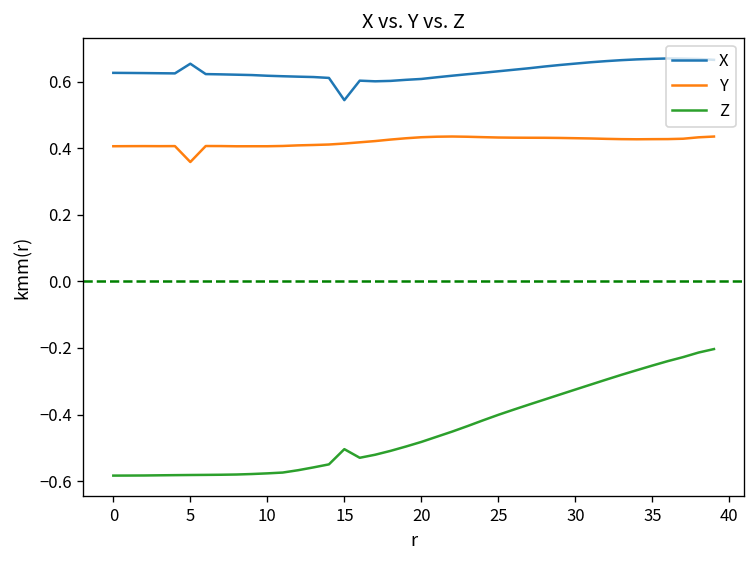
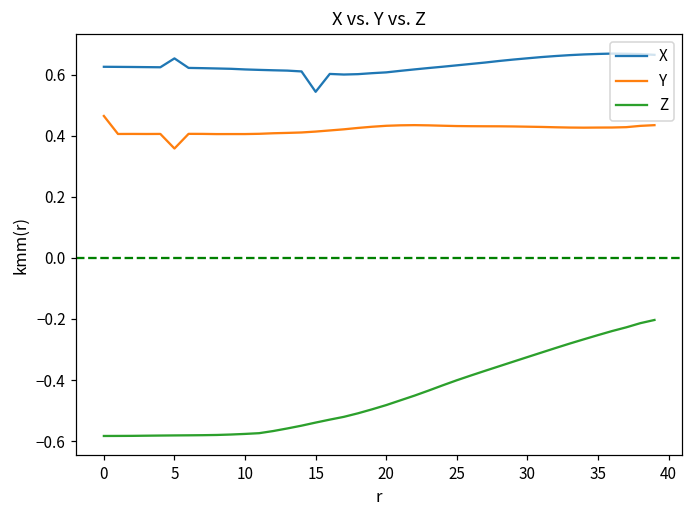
  {
    "X": {
      "0": 0.63,
      "5": 0.65,
      "10": 0.62,
      "15": 0.54,
      "20": 0.61,
      "25": 0.63,
      "30": 0.65,
      "35": 0.67
    },
    "Y": {
-     "0": 0.41,
+     "0": 0.46,
      "5": 0.36,
      "10": 0.41,
      "15": 0.41,
      "20": 0.43,
      "25": 0.43,
      "30": 0.43,
      "35": 0.43
    },
    "Z": {
      "0": -0.58,
      "5": -0.58,
      "10": -0.58,
-     "15": -0.50,
+     "15": -0.54,
      "20": -0.48,
      "25": -0.40,
      "30": -0.32,
      "35": -0.25
    }
  }
